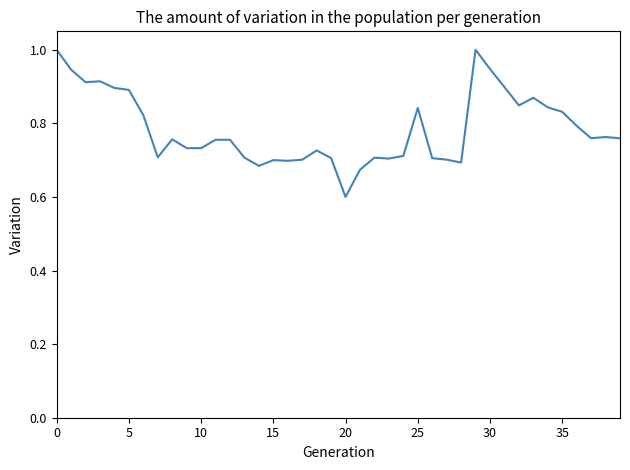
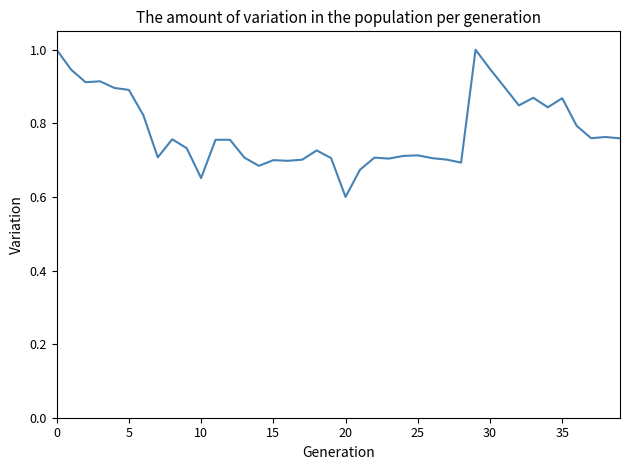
  {
    "0": 1.00,
    "5": 0.89,
-   "10": 0.73,
+   "10": 0.65,
    "15": 0.70,
    "20": 0.60,
-   "25": 0.84,
+   "25": 0.71,
    "30": 0.95,
-   "35": 0.83
+   "35": 0.87
  }
